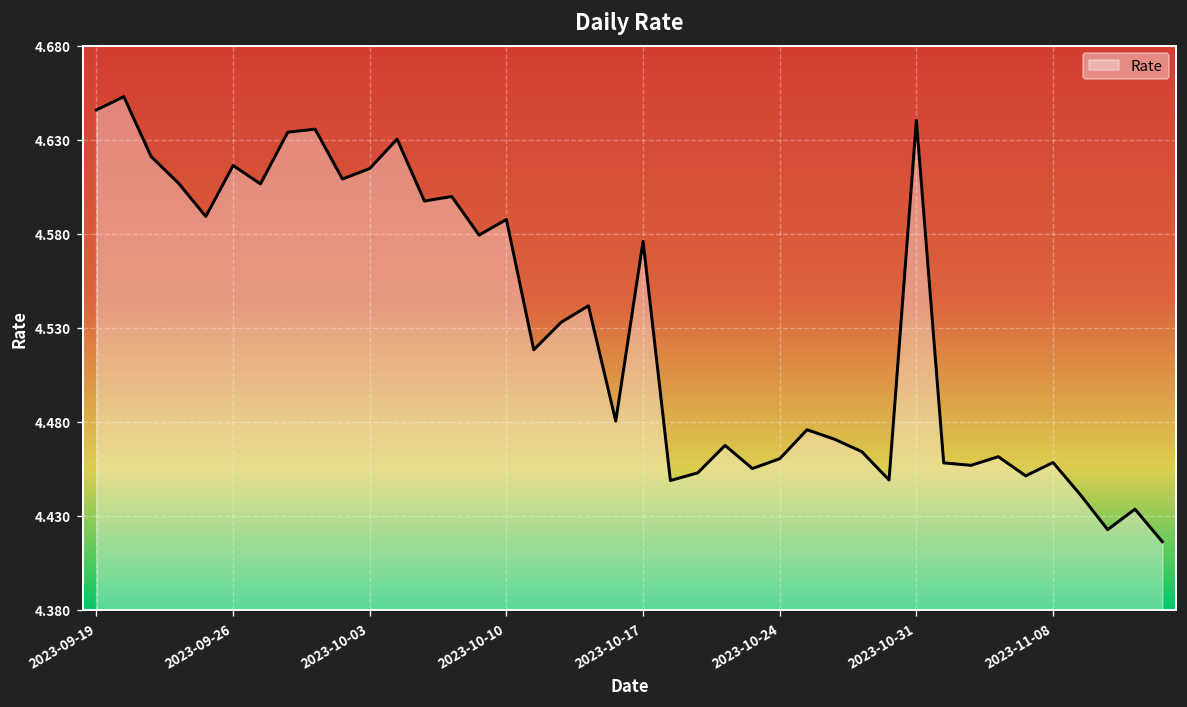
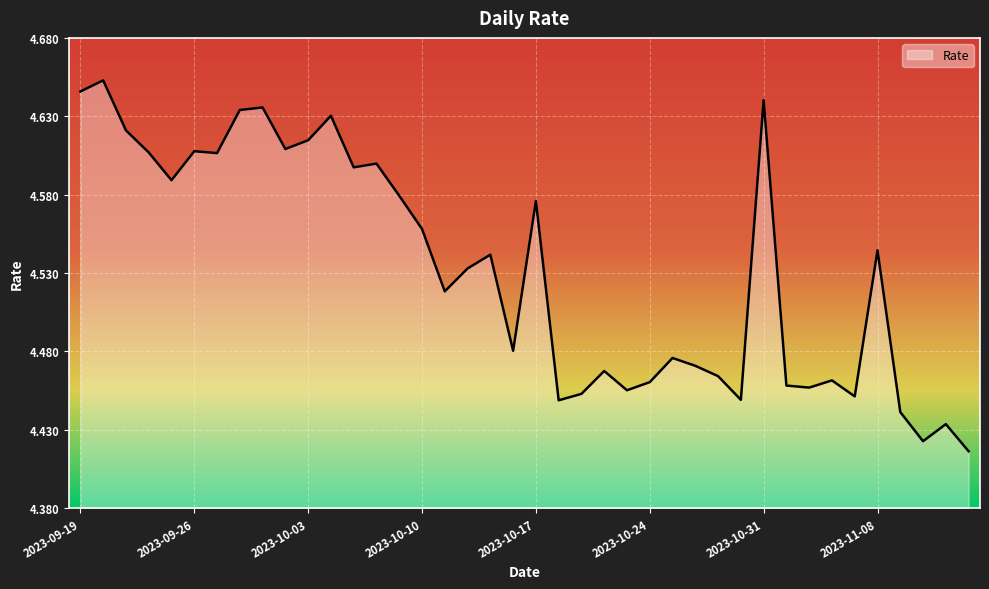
  {
    "2023-09-19": 4.646,
-   "2023-09-26": 4.616,
+   "2023-09-26": 4.608,
    "2023-10-03": 4.615,
-   "2023-10-10": 4.588,
+   "2023-10-10": 4.558,
    "2023-10-17": 4.576,
    "2023-10-24": 4.460,
    "2023-10-31": 4.640,
-   "2023-11-08": 4.458
+   "2023-11-08": 4.545
  }
